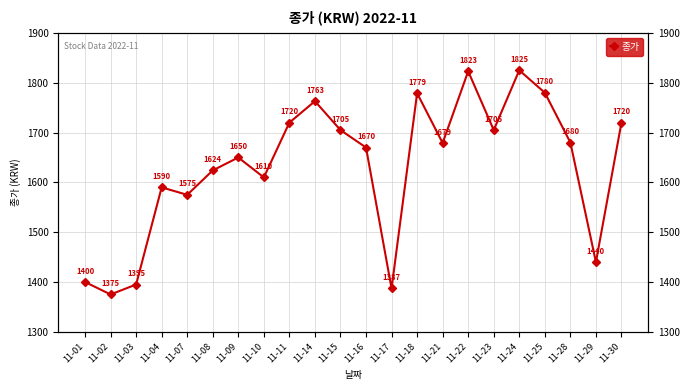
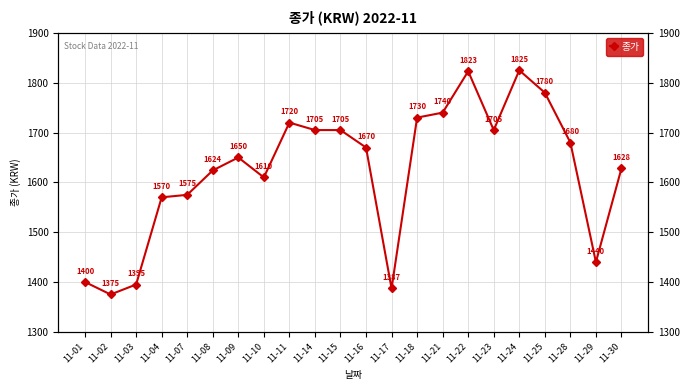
  {
    "11-01": 1400,
    "11-02": 1375,
    "11-03": 1395,
-   "11-04": 1590,
+   "11-04": 1570,
    "11-07": 1575,
    "11-08": 1624,
    "11-09": 1650,
    "11-10": 1610,
    "11-11": 1720,
-   "11-14": 1763,
+   "11-14": 1705,
    "11-15": 1705,
    "11-16": 1670,
    "11-17": 1387,
-   "11-18": 1779,
-   "11-21": 1679,
+   "11-18": 1730,
+   "11-21": 1740,
    "11-22": 1823,
    "11-23": 1705,
    "11-24": 1825,
    "11-25": 1780,
    "11-28": 1680,
    "11-29": 1440,
-   "11-30": 1720
+   "11-30": 1628
  }
